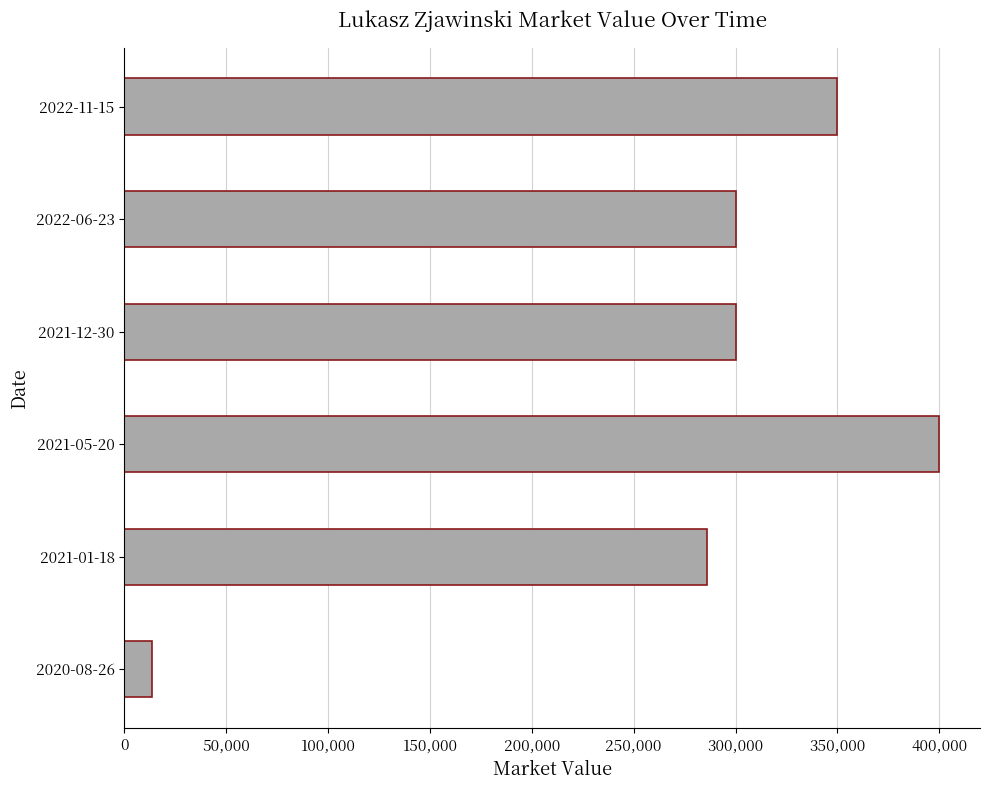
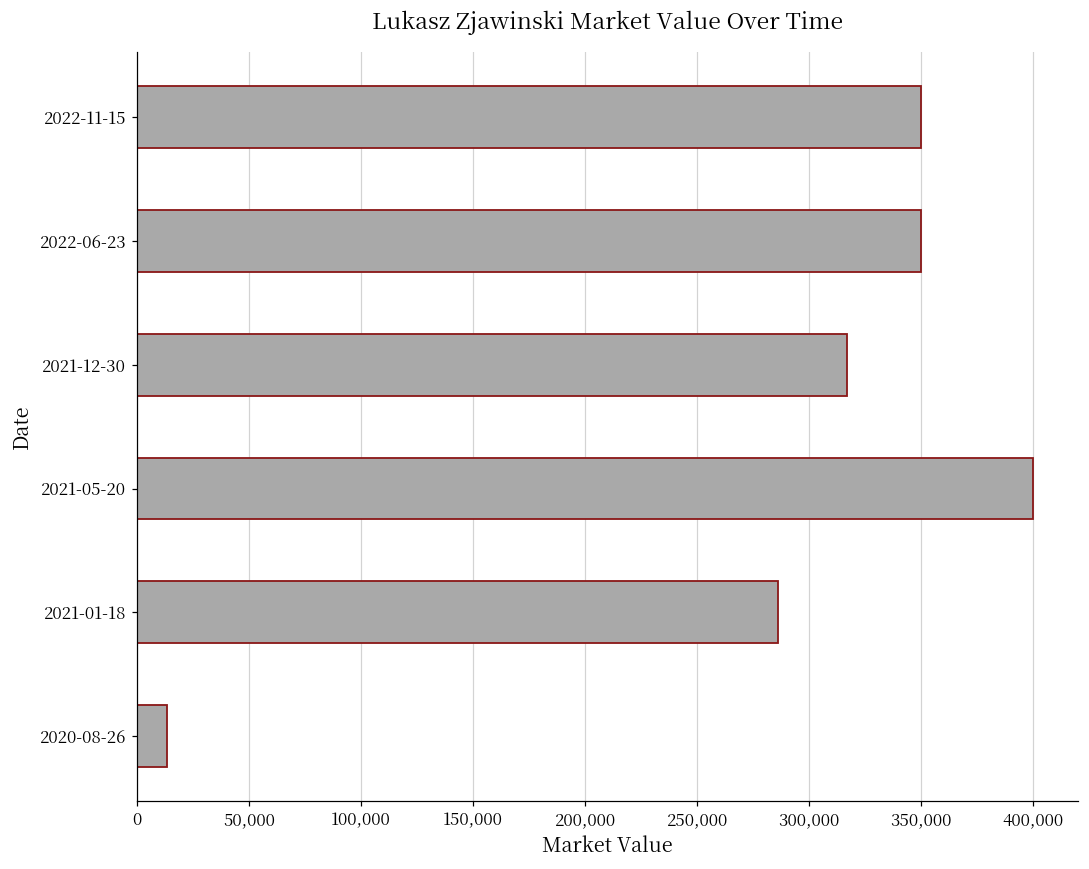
  {
    "2022-11-15": "350,000",
-   "2022-06-23": "300,000",
-   "2021-12-30": "300,000",
+   "2022-06-23": "350,000",
+   "2021-12-30": "317,000",
    "2021-05-20": "400,000",
    "2021-01-18": "286,000",
    "2020-08-26": "14,000"
  }
